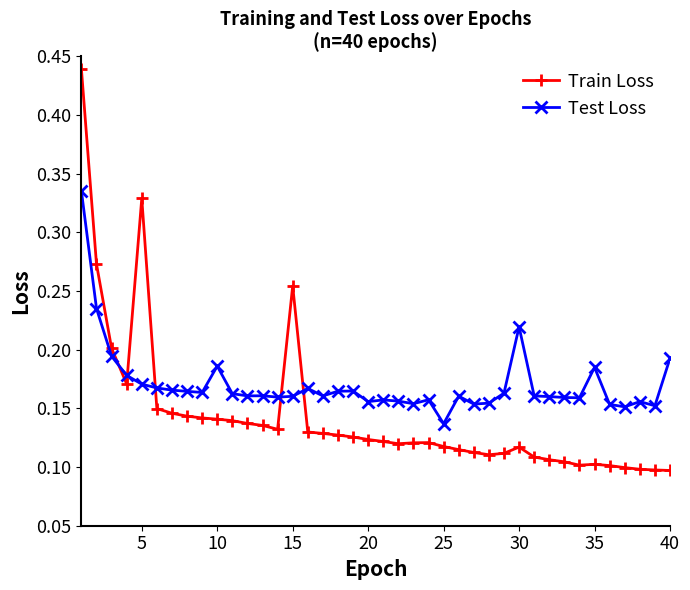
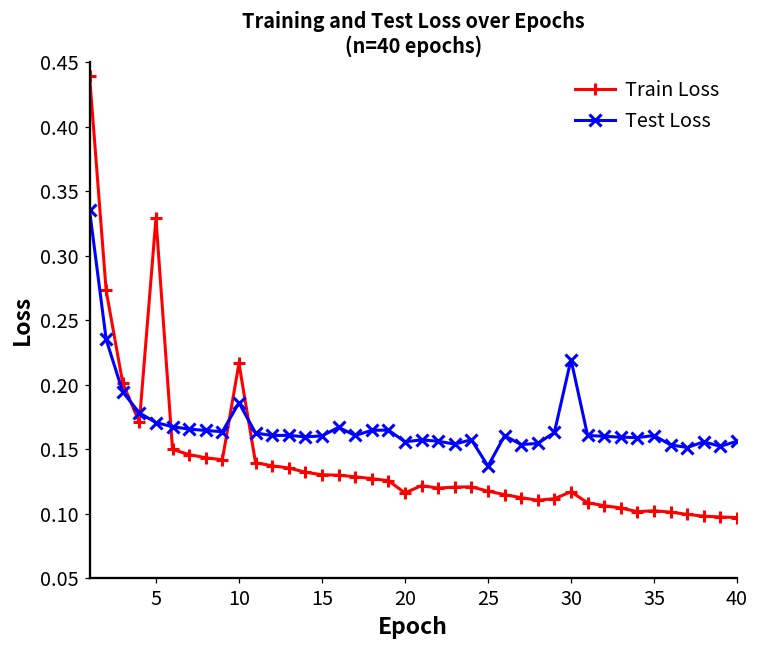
  {
    "Train Loss": {
      "5": 0.329,
-     "10": 0.141,
-     "15": 0.254,
-     "20": 0.123,
+     "10": 0.217,
+     "15": 0.130,
+     "20": 0.116,
      "25": 0.118,
      "30": 0.117,
      "35": 0.102,
      "40": 0.097
    },
    "Test Loss": {
      "5": 0.171,
      "10": 0.186,
      "15": 0.160,
      "20": 0.156,
      "25": 0.137,
      "30": 0.220,
-     "35": 0.185,
-     "40": 0.193
+     "35": 0.161,
+     "40": 0.156
    }
  }
